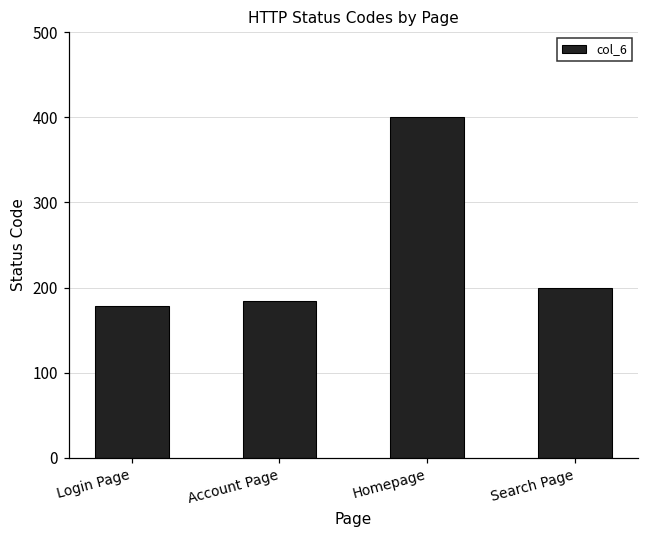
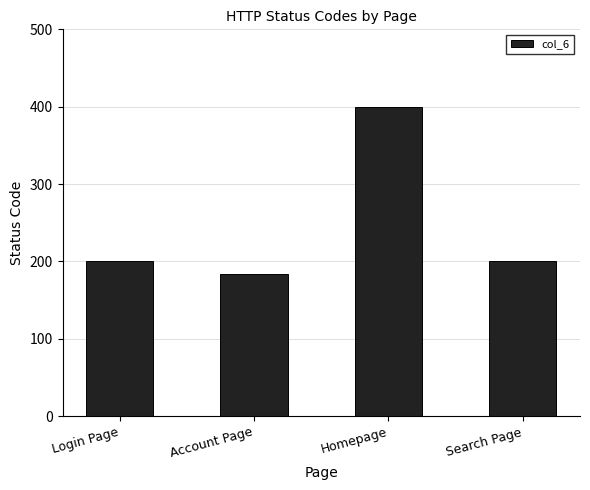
  {
-   "Login Page": 180,
+   "Login Page": 200,
    "Account Page": 180,
    "Homepage": 400,
    "Search Page": 200
  }
